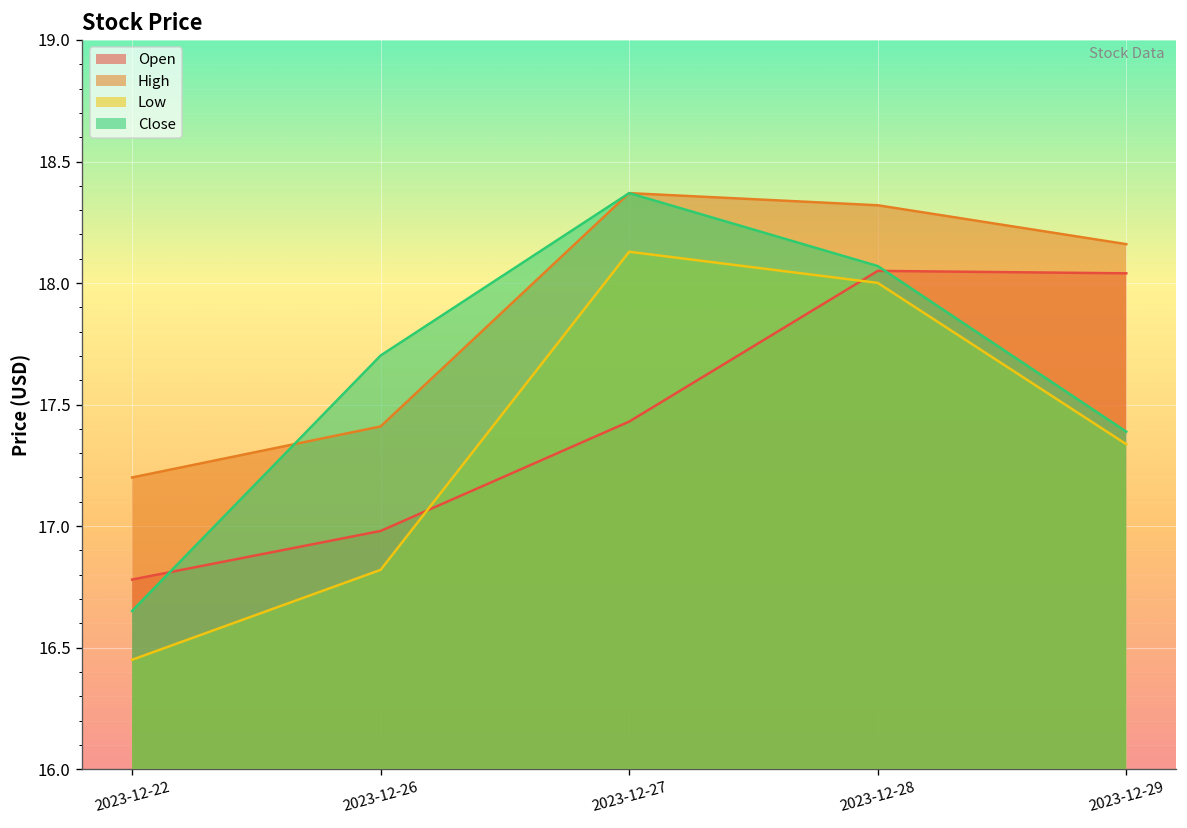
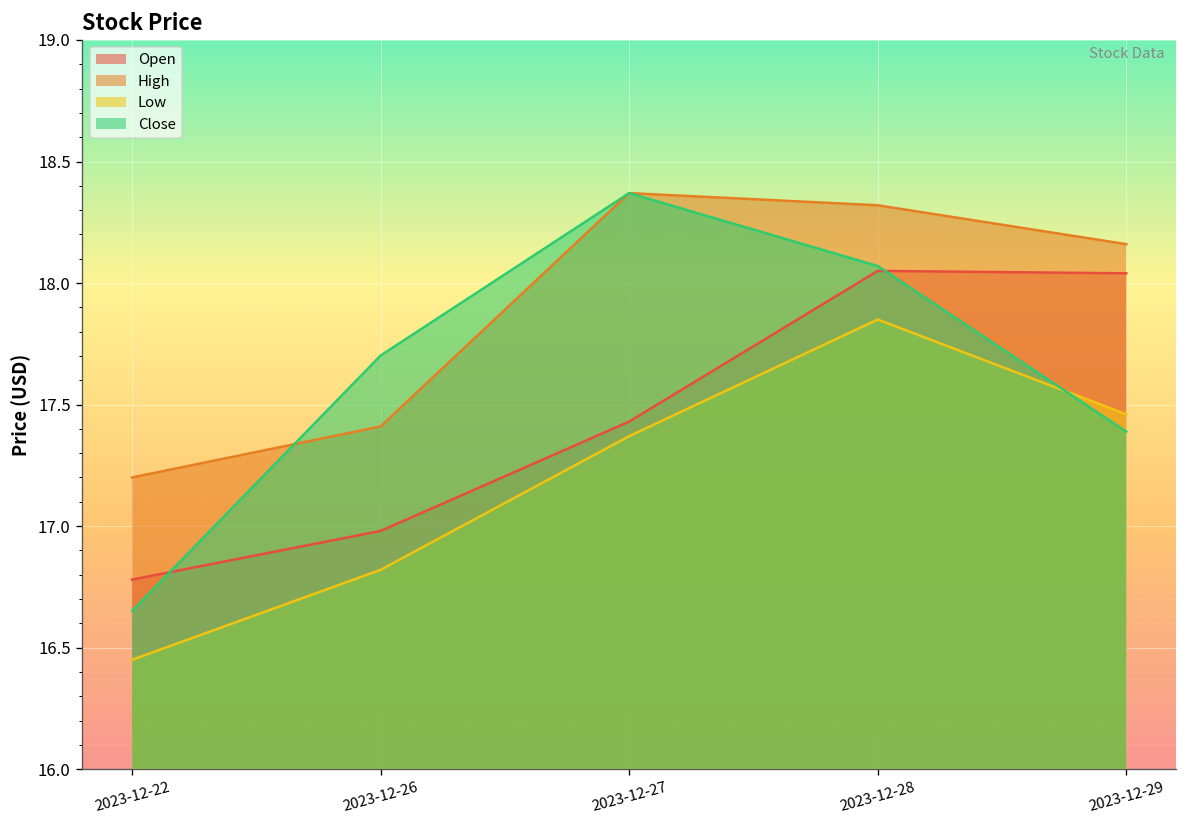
  {
    "Low": {
      "2023-12-22": 16.45,
      "2023-12-26": 16.82,
-     "2023-12-27": 18.13,
-     "2023-12-28": 18.00,
-     "2023-12-29": 17.34
+     "2023-12-27": 17.37,
+     "2023-12-28": 17.85,
+     "2023-12-29": 17.46
    },
    "Close": {
      "2023-12-22": 16.65,
      "2023-12-26": 17.70,
      "2023-12-28": 18.07,
      "2023-12-29": 17.39
    }
  }
